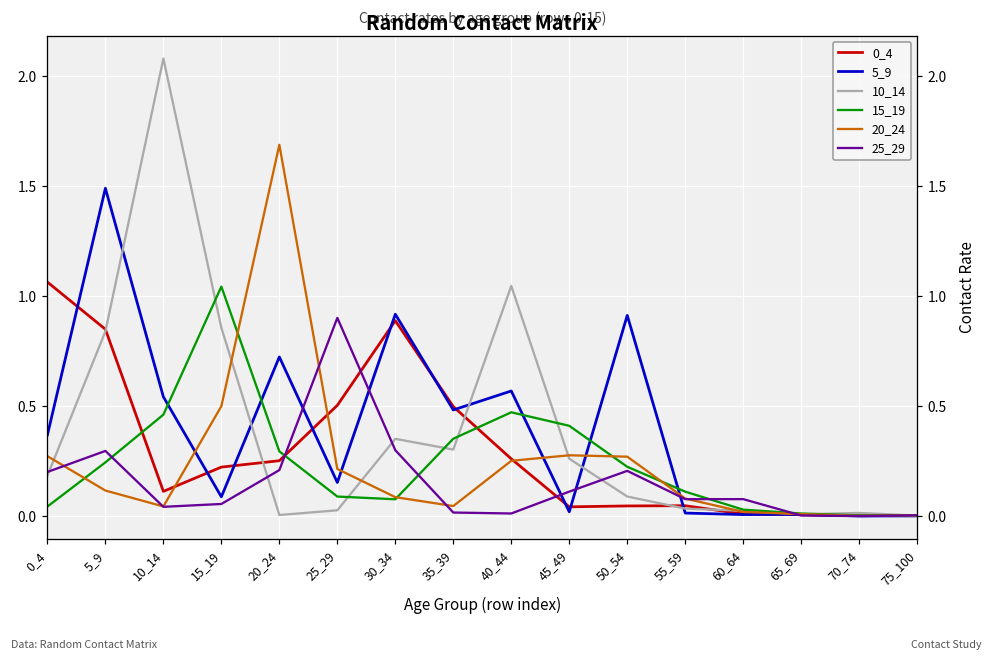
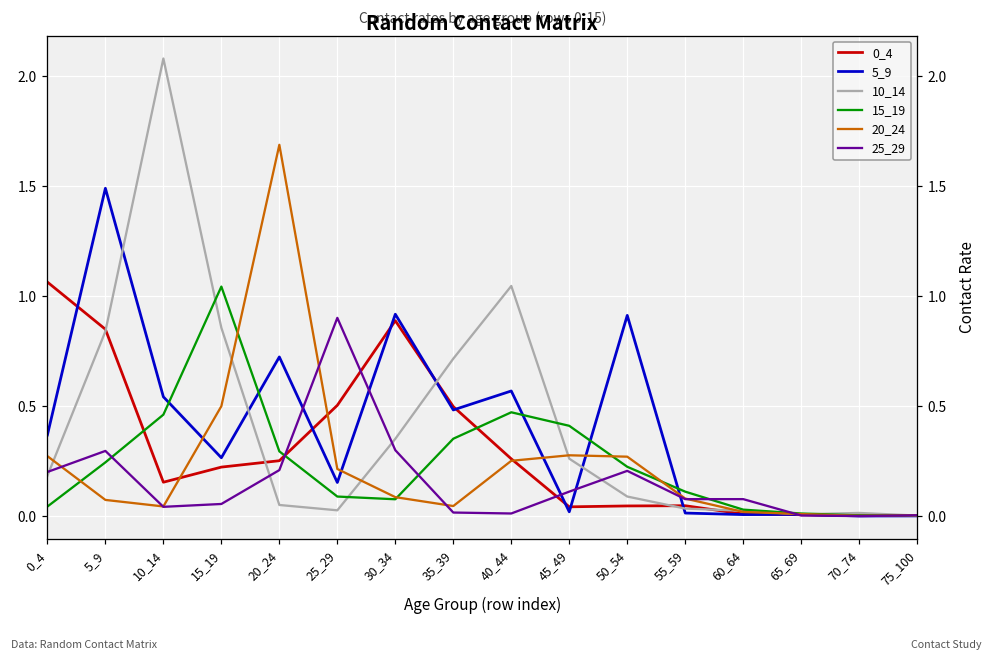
  {
    "0_4": {
      "0_4": 1.07,
-     "10_14": 0.11,
+     "10_14": 0.16,
      "15_19": 0.22,
      "20_24": 0.25,
      "25_29": 0.50,
      "30_34": 0.89,
      "35_39": 0.50,
      "45_49": 0.04,
      "50_54": 0.05,
      "55_59": 0.05
    },
    "5_9": {
      "0_4": 0.37,
      "5_9": 1.49,
      "10_14": 0.54,
-     "15_19": 0.09,
+     "15_19": 0.27,
      "20_24": 0.72,
      "25_29": 0.15,
      "30_34": 0.92,
      "35_39": 0.48,
      "40_44": 0.57,
      "45_49": 0.02,
      "50_54": 0.91,
      "55_59": 0.02
    },
    "10_14": {
      "0_4": 0.18,
      "10_14": 2.08,
      "15_19": 0.86,
-     "20_24": 0.01,
+     "20_24": 0.05,
      "25_29": 0.03,
      "30_34": 0.35,
-     "35_39": 0.30,
+     "35_39": 0.72,
      "40_44": 1.05,
      "45_49": 0.26,
      "50_54": 0.09,
      "55_59": 0.04
    },
    "15_19": {
      "0_4": 0.04,
      "5_9": 0.25,
      "10_14": 0.46,
      "15_19": 1.04,
      "20_24": 0.30,
      "25_29": 0.09,
      "35_39": 0.35,
      "40_44": 0.47,
      "45_49": 0.41,
      "50_54": 0.23,
      "55_59": 0.11
    },
    "20_24": {
      "0_4": 0.27,
-     "5_9": 0.12,
+     "5_9": 0.08,
      "15_19": 0.50,
      "20_24": 1.69,
      "25_29": 0.22,
      "35_39": 0.05,
      "45_49": 0.28,
      "50_54": 0.27
    },
    "25_29": {
      "0_4": 0.20,
      "5_9": 0.30,
      "15_19": 0.06,
      "20_24": 0.21,
      "25_29": 0.90,
      "30_34": 0.30,
      "35_39": 0.02,
      "40_44": 0.01,
      "45_49": 0.11,
      "50_54": 0.21,
      "60_64": 0.08
    }
  }
